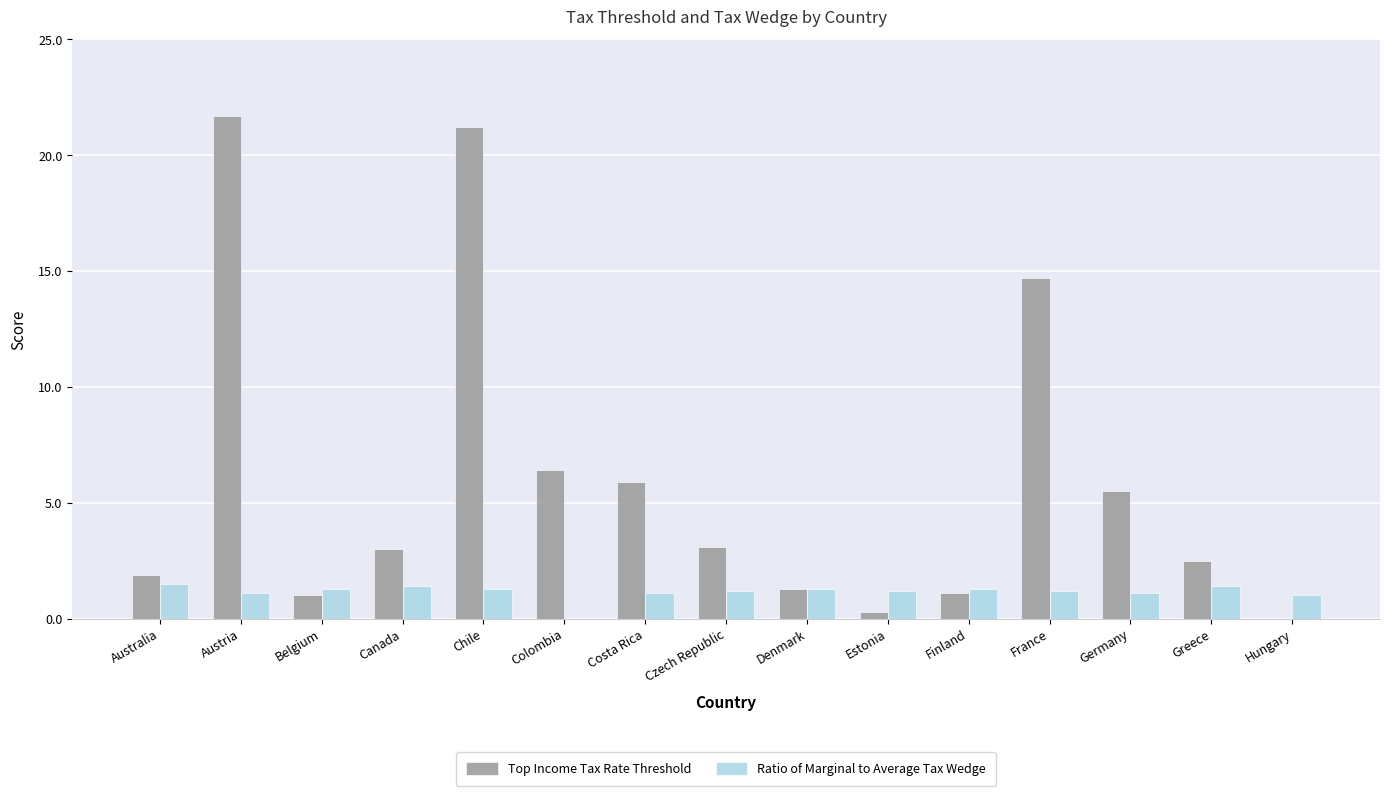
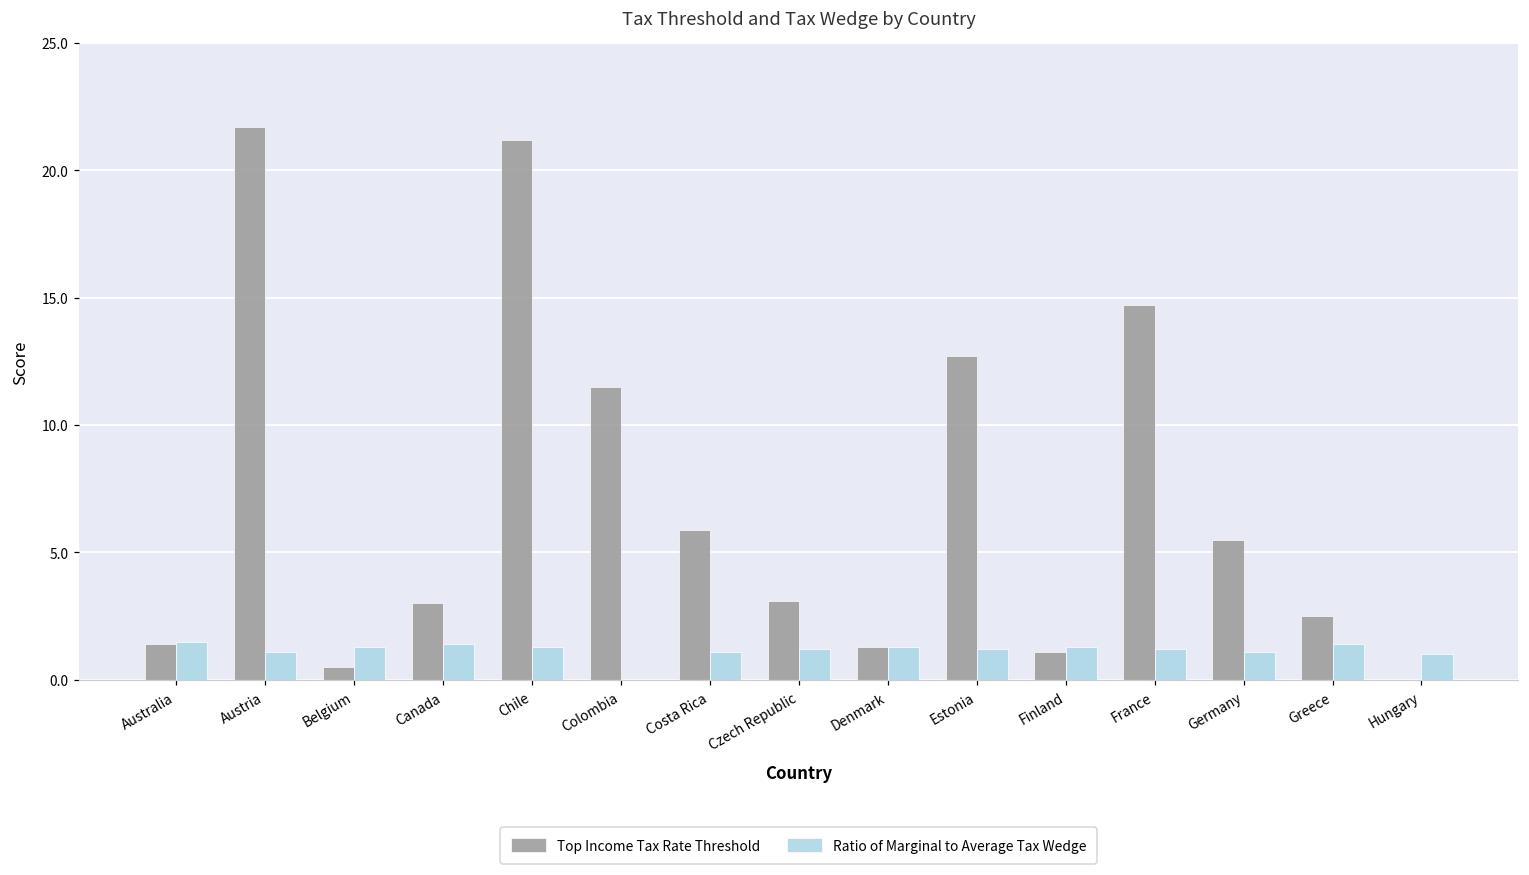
  {
    "Top Income Tax Rate Threshold": {
-     "Australia": 1.9,
+     "Australia": 1.4,
      "Austria": 21.7,
-     "Belgium": 1.0,
+     "Belgium": 0.5,
      "Canada": 3.0,
      "Chile": 21.2,
-     "Colombia": 6.4,
+     "Colombia": 11.5,
      "Costa Rica": 5.9,
      "Czech Republic": 3.1,
      "Denmark": 1.3,
-     "Estonia": 0.3,
+     "Estonia": 12.7,
      "Finland": 1.1,
      "France": 14.7,
      "Germany": 5.5,
      "Greece": 2.5,
      "Hungary": 0.0
    },
    "Ratio of Marginal to Average Tax Wedge": {
      "Australia": 1.5,
      "Austria": 1.1,
      "Belgium": 1.3,
      "Canada": 1.4,
      "Chile": 1.3,
      "Colombia": 0.0,
      "Costa Rica": 1.1,
      "Czech Republic": 1.2,
      "Denmark": 1.3,
      "Estonia": 1.2,
      "Finland": 1.3,
      "France": 1.2,
      "Germany": 1.1,
      "Greece": 1.4,
      "Hungary": 1.0
    }
  }
